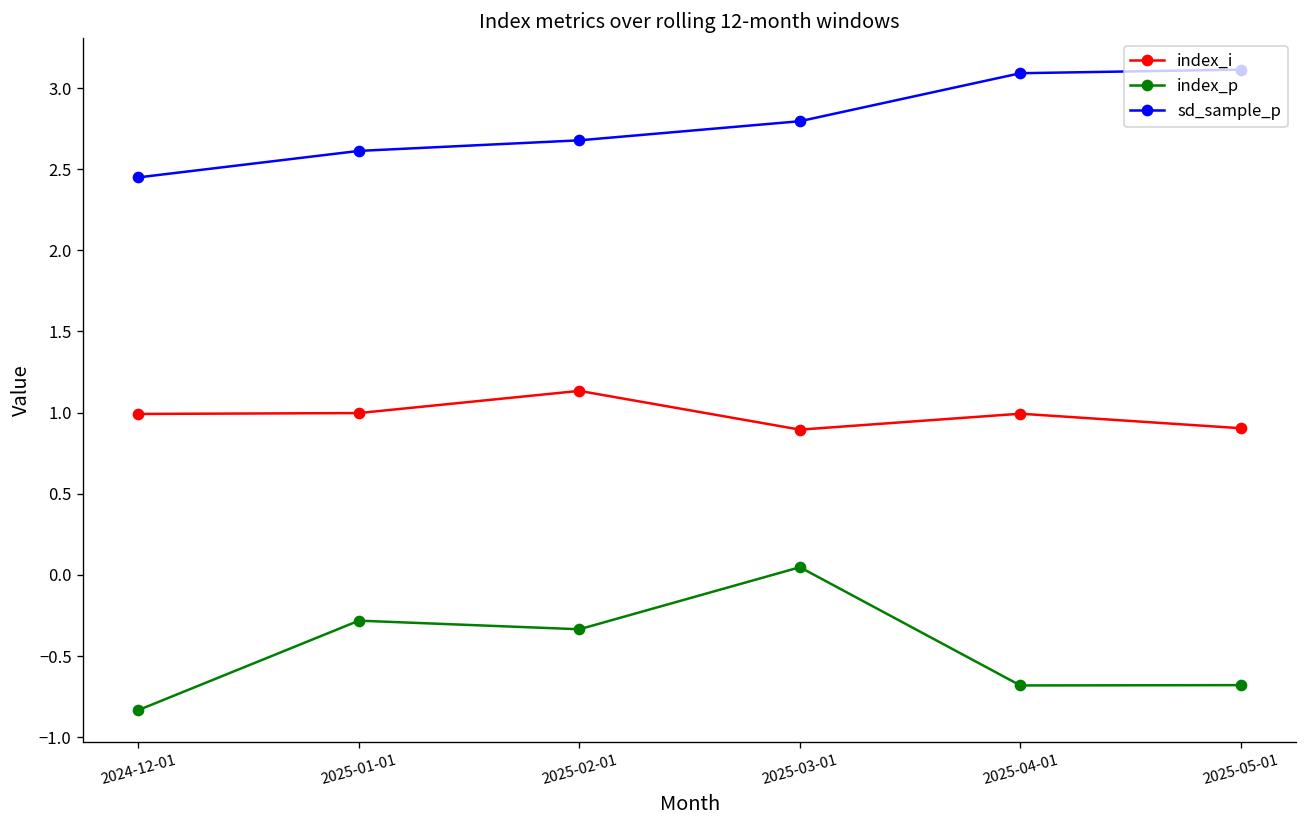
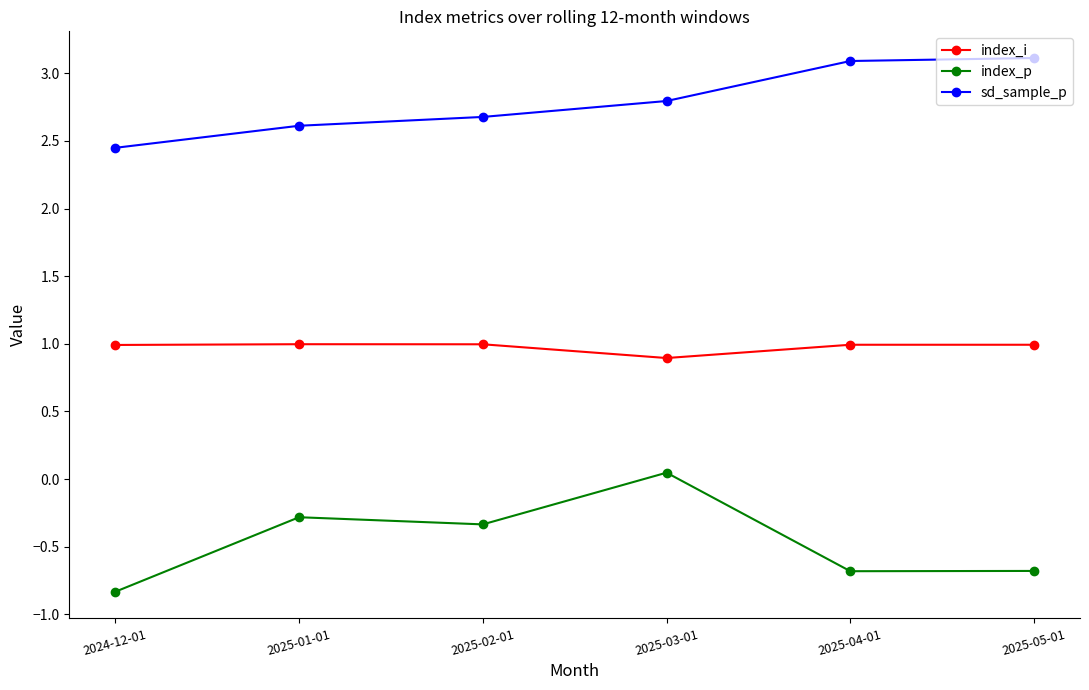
  {
    "index_i": {
      "2024-12-01": 0.99,
      "2025-01-01": 1.00,
-     "2025-02-01": 1.13,
+     "2025-02-01": 1.00,
      "2025-03-01": 0.90,
      "2025-04-01": 0.99,
-     "2025-05-01": 0.90
+     "2025-05-01": 0.99
    },
    "index_p": {
      "2024-12-01": -0.83,
      "2025-01-01": -0.28,
      "2025-02-01": -0.33,
      "2025-03-01": 0.05,
      "2025-04-01": -0.68,
      "2025-05-01": -0.68
    },
    "sd_sample_p": {
      "2024-12-01": 2.45,
      "2025-01-01": 2.61,
      "2025-02-01": 2.68,
      "2025-03-01": 2.80,
      "2025-04-01": 3.09
    }
  }
